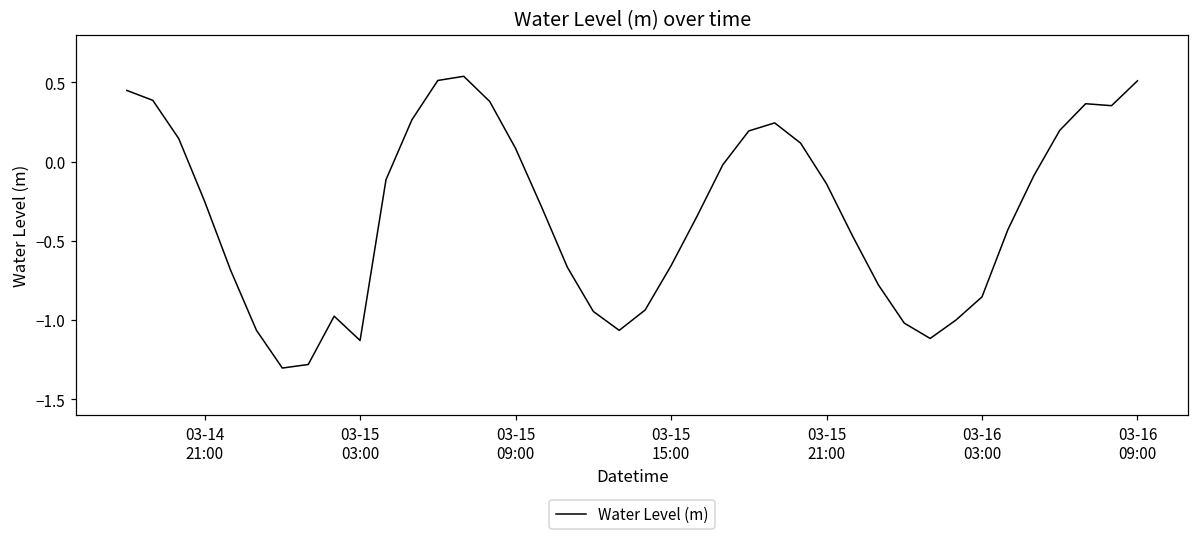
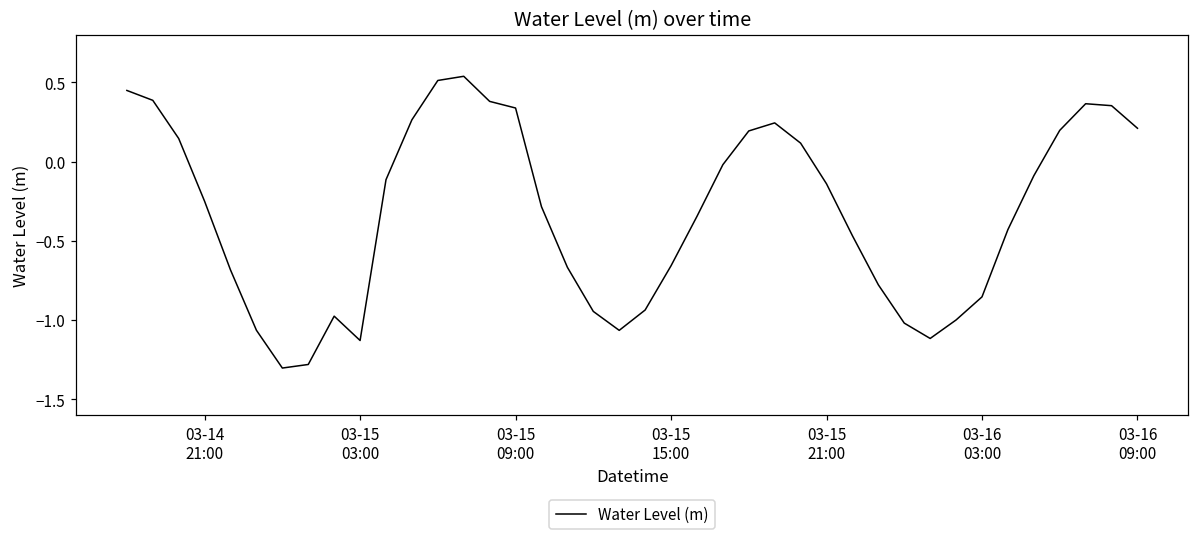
  {
    "03-14 21:00": -0.25,
    "03-15 03:00": -1.13,
-   "03-15 09:00": 0.08,
+   "03-15 09:00": 0.34,
    "03-15 15:00": -0.66,
    "03-15 21:00": -0.14,
    "03-16 03:00": -0.85,
-   "03-16 09:00": 0.51
+   "03-16 09:00": 0.21
  }
